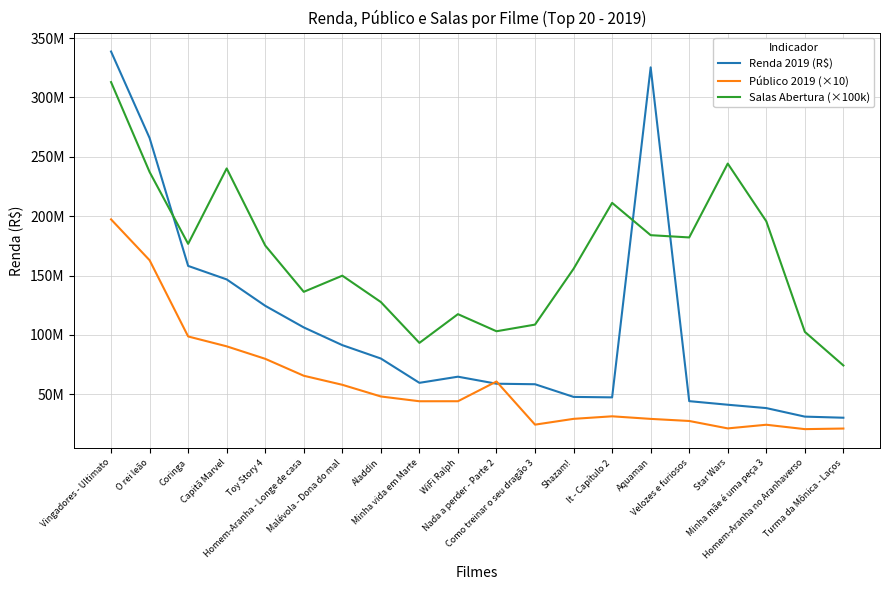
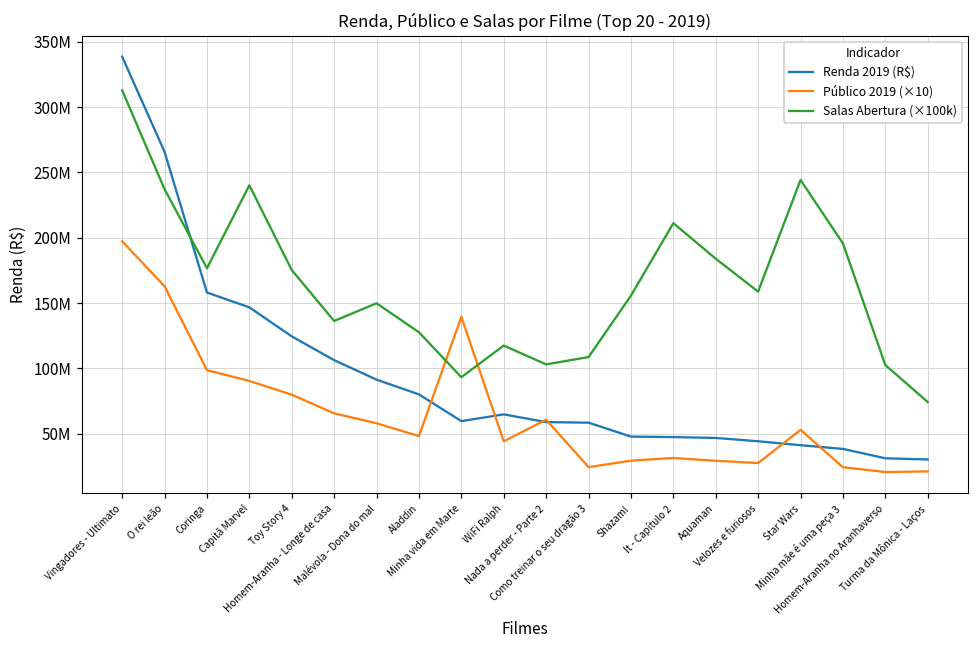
  {
    "Renda 2019 (R$)": {
      "Vingadores - Ultimato": 339000000,
      "O rei leão": 266000000,
      "Coringa": 158000000,
      "Capitã Marvel": 147000000,
      "Toy Story 4": 125000000,
      "Homem-Aranha - Longe de casa": 106000000,
      "Malévola - Dona do mal": 91000000,
      "Aladdin": 80000000,
      "Minha vida em Marte": 60000000,
      "WiFi Ralph": 65000000,
      "Como treinar o seu dragão 3": 58000000,
      "Shazam!": 48000000,
      "It - Capítulo 2": 47000000,
-     "Aquaman": 325000000,
+     "Aquaman": 47000000,
      "Velozes e furiosos": 44000000,
      "Star Wars": 41000000,
      "Minha mãe é uma peça 3": 38000000,
      "Homem-Aranha no Aranhaverso": 31000000,
      "Turma da Mônica - Laços": 30000000
    },
    "Público 2019 (×10)": {
      "Vingadores - Ultimato": 197000000,
      "O rei leão": 163000000,
      "Coringa": 99000000,
      "Capitã Marvel": 90000000,
      "Toy Story 4": 80000000,
      "Homem-Aranha - Longe de casa": 66000000,
      "Malévola - Dona do mal": 58000000,
      "Aladdin": 48000000,
-     "Minha vida em Marte": 44000000,
+     "Minha vida em Marte": 140000000,
      "WiFi Ralph": 44000000,
      "Como treinar o seu dragão 3": 24000000,
      "Shazam!": 29000000,
      "It - Capítulo 2": 31000000,
      "Aquaman": 29000000,
      "Velozes e furiosos": 28000000,
-     "Star Wars": 21000000,
+     "Star Wars": 53000000,
      "Minha mãe é uma peça 3": 24000000,
      "Homem-Aranha no Aranhaverso": 21000000,
      "Turma da Mônica - Laços": 21000000
    },
    "Salas Abertura (×100k)": {
      "Vingadores - Ultimato": 313000000,
      "O rei leão": 237000000,
      "Coringa": 177000000,
      "Capitã Marvel": 240000000,
      "Toy Story 4": 175000000,
      "Homem-Aranha - Longe de casa": 136000000,
      "Malévola - Dona do mal": 150000000,
      "Aladdin": 128000000,
      "Minha vida em Marte": 93000000,
      "WiFi Ralph": 118000000,
      "Nada a perder - Parte 2": 103000000,
      "Como treinar o seu dragão 3": 109000000,
      "Shazam!": 156000000,
      "It - Capítulo 2": 211000000,
      "Aquaman": 184000000,
-     "Velozes e furiosos": 182000000,
+     "Velozes e furiosos": 159000000,
      "Star Wars": 244000000,
      "Minha mãe é uma peça 3": 196000000,
      "Homem-Aranha no Aranhaverso": 103000000,
      "Turma da Mônica - Laços": 74000000
    }
  }
